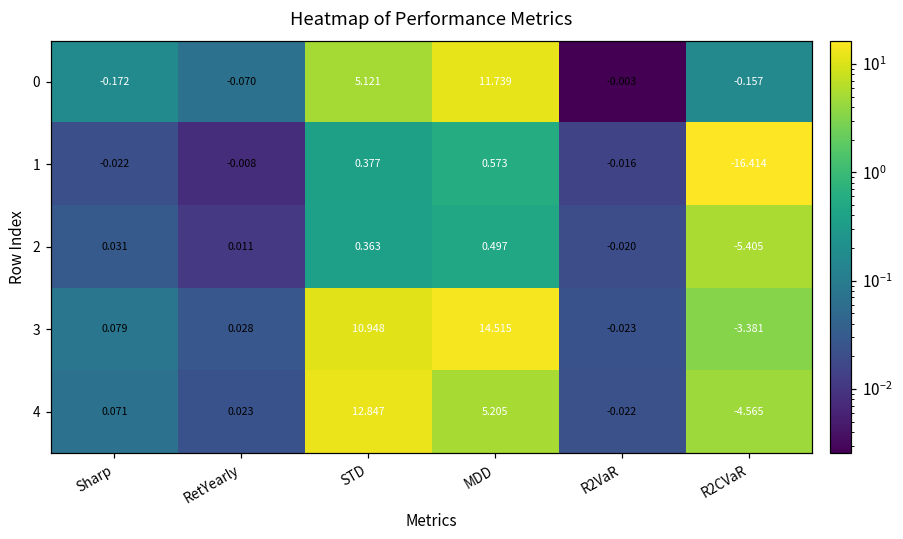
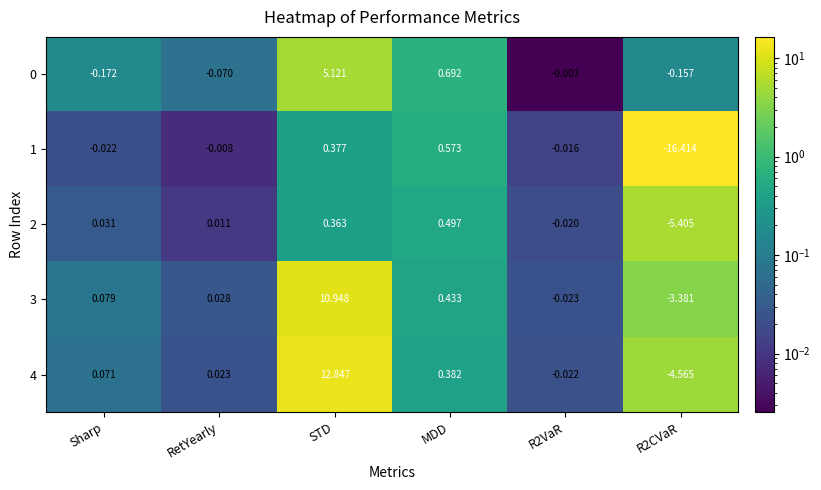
  {
    "0": {
      "Sharp": -0.172,
      "RetYearly": -0.070,
      "STD": 5.121,
-     "MDD": 11.739,
+     "MDD": 0.692,
      "R2VaR": -0.003,
      "R2CVaR": -0.157
    },
    "1": {
      "Sharp": -0.022,
      "RetYearly": -0.008,
      "STD": 0.377,
      "MDD": 0.573,
      "R2VaR": -0.016,
      "R2CVaR": -16.414
    },
    "2": {
      "Sharp": 0.031,
      "RetYearly": 0.011,
      "STD": 0.363,
      "MDD": 0.497,
      "R2VaR": -0.020,
      "R2CVaR": -5.405
    },
    "3": {
      "Sharp": 0.079,
      "RetYearly": 0.028,
      "STD": 10.948,
-     "MDD": 14.515,
+     "MDD": 0.433,
      "R2VaR": -0.023,
      "R2CVaR": -3.381
    },
    "4": {
      "Sharp": 0.071,
      "RetYearly": 0.023,
      "STD": 12.847,
-     "MDD": 5.205,
+     "MDD": 0.382,
      "R2VaR": -0.022,
      "R2CVaR": -4.565
    }
  }
